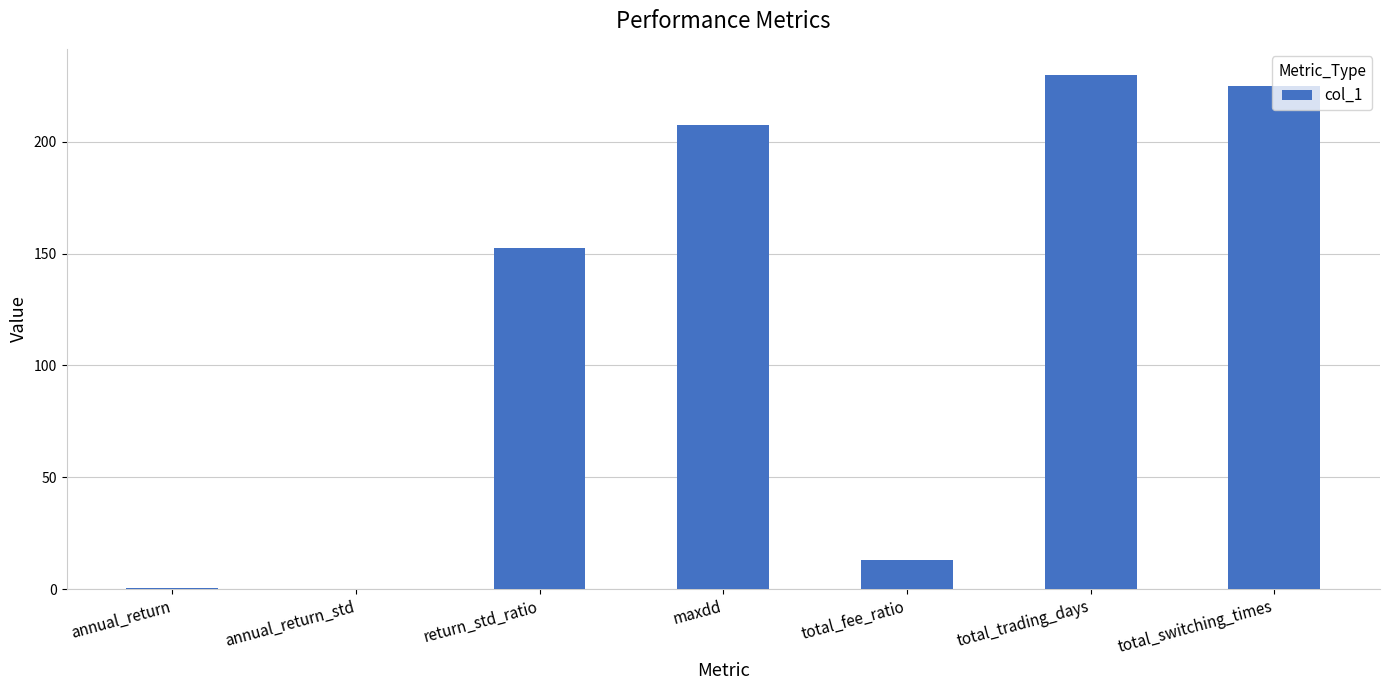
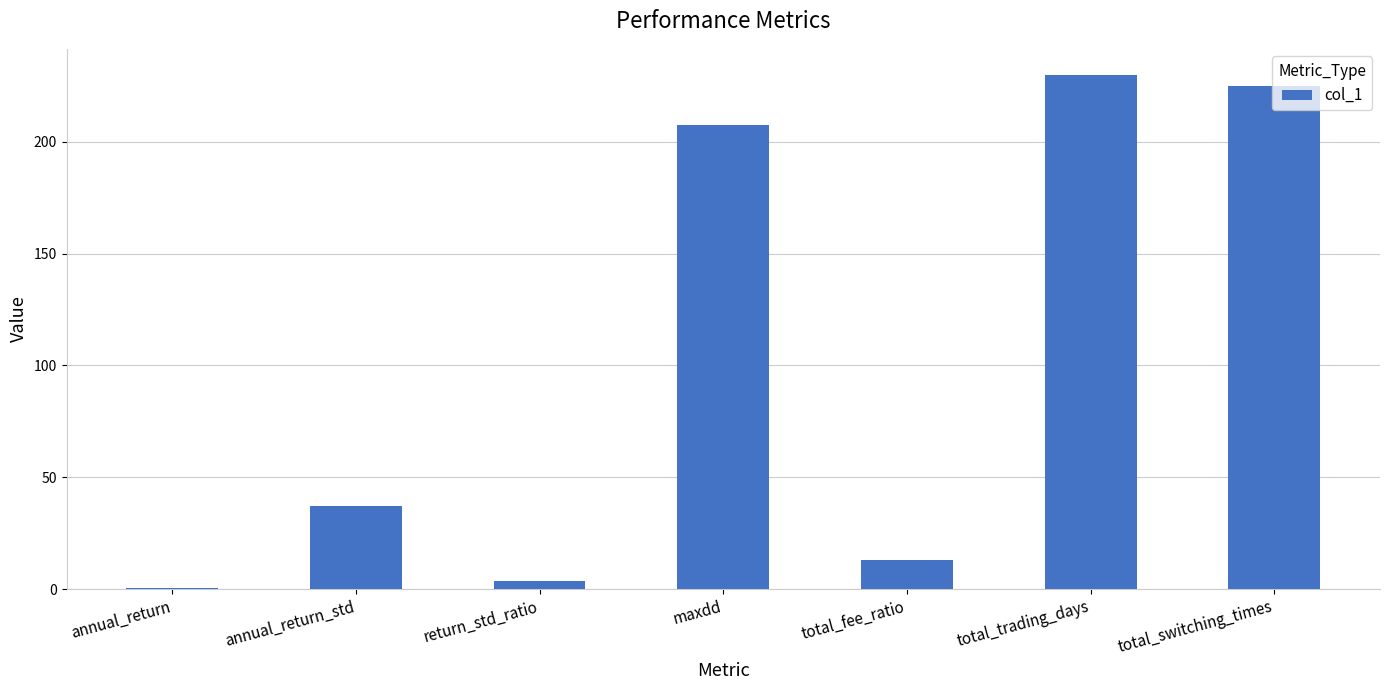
  {
-   "annual_return_std": 0,
-   "return_std_ratio": 152,
+   "annual_return_std": 37,
+   "return_std_ratio": 4,
    "maxdd": 207,
    "total_fee_ratio": 13,
    "total_trading_days": 230
  }
